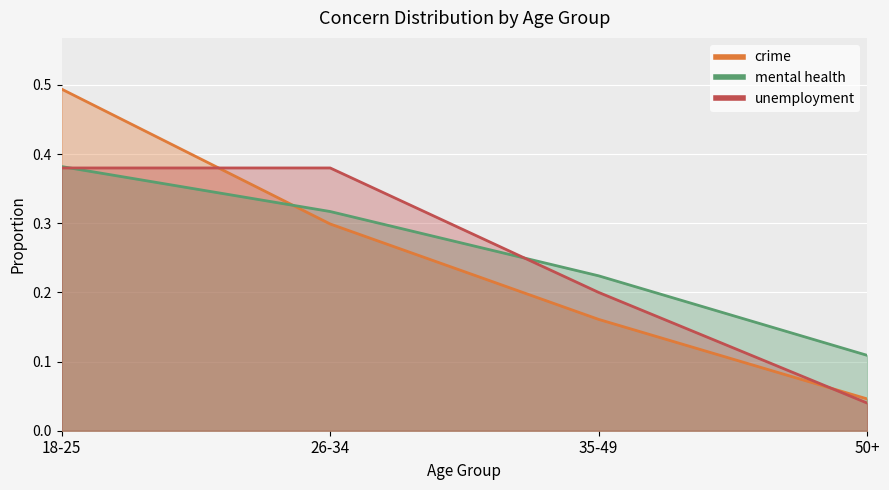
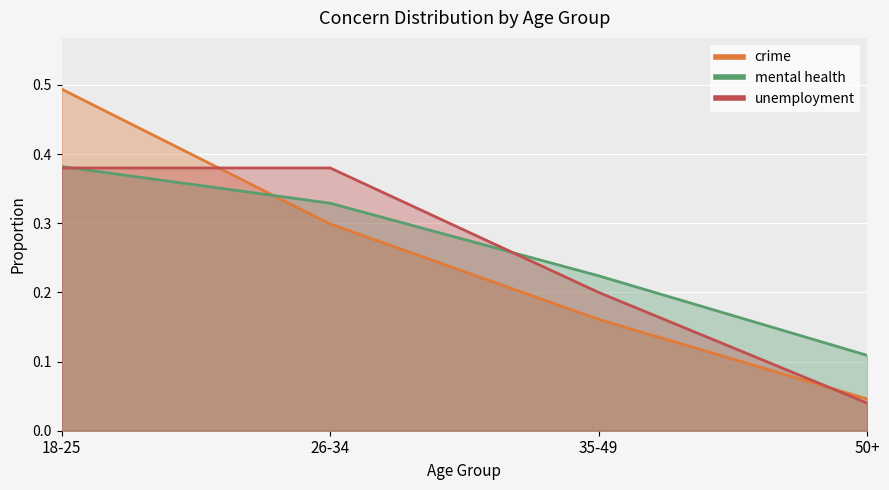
  {
    "mental health": {
-     "26-34": 0.32,
+     "26-34": 0.33,
      "35-49": 0.22,
      "50+": 0.11
    }
  }
